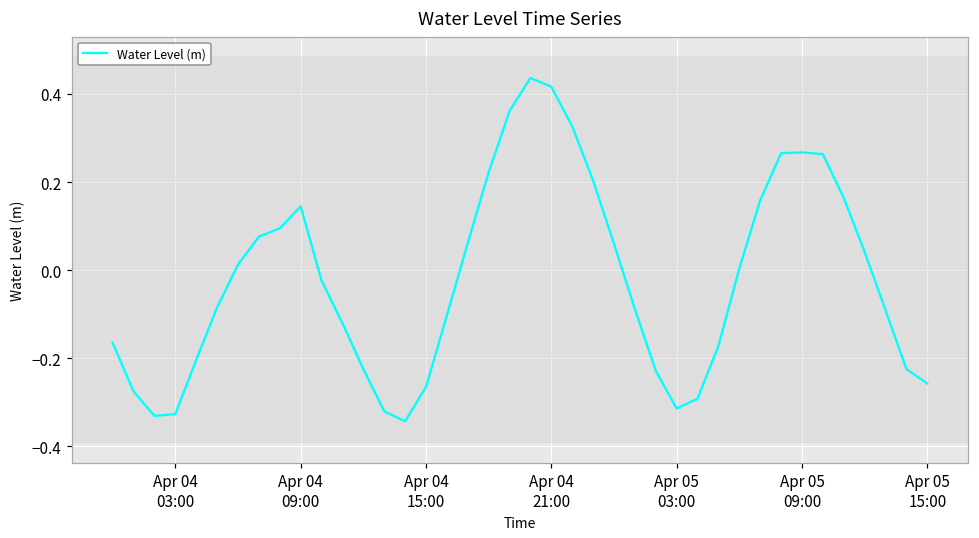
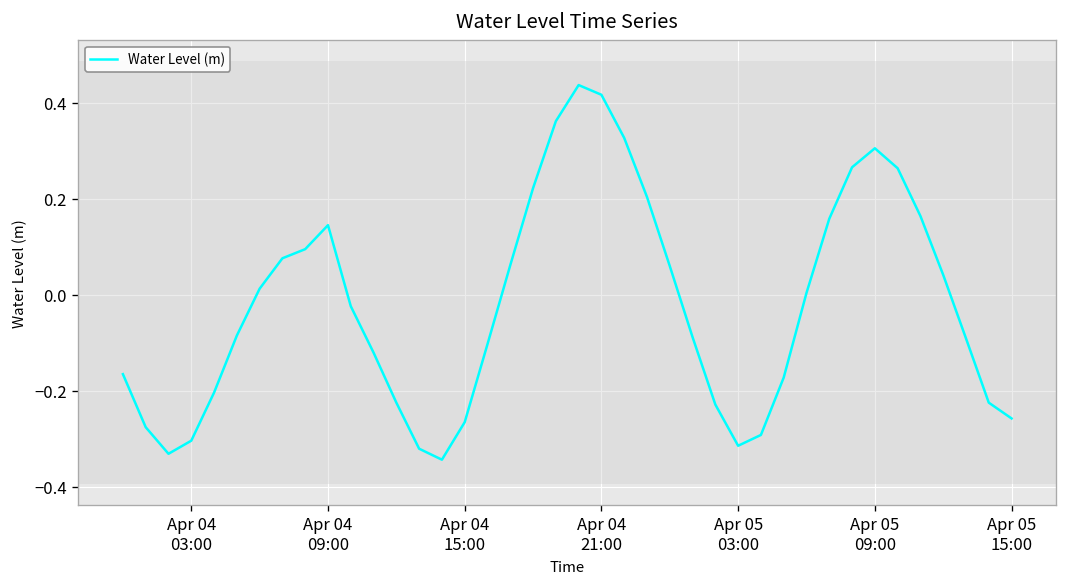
  {
-   "Apr 04 03:00": -0.33,
+   "Apr 04 03:00": -0.30,
    "Apr 04 09:00": 0.14,
    "Apr 04 15:00": -0.27,
    "Apr 04 21:00": 0.42,
    "Apr 05 03:00": -0.31,
-   "Apr 05 09:00": 0.27,
+   "Apr 05 09:00": 0.30,
    "Apr 05 15:00": -0.26
  }
